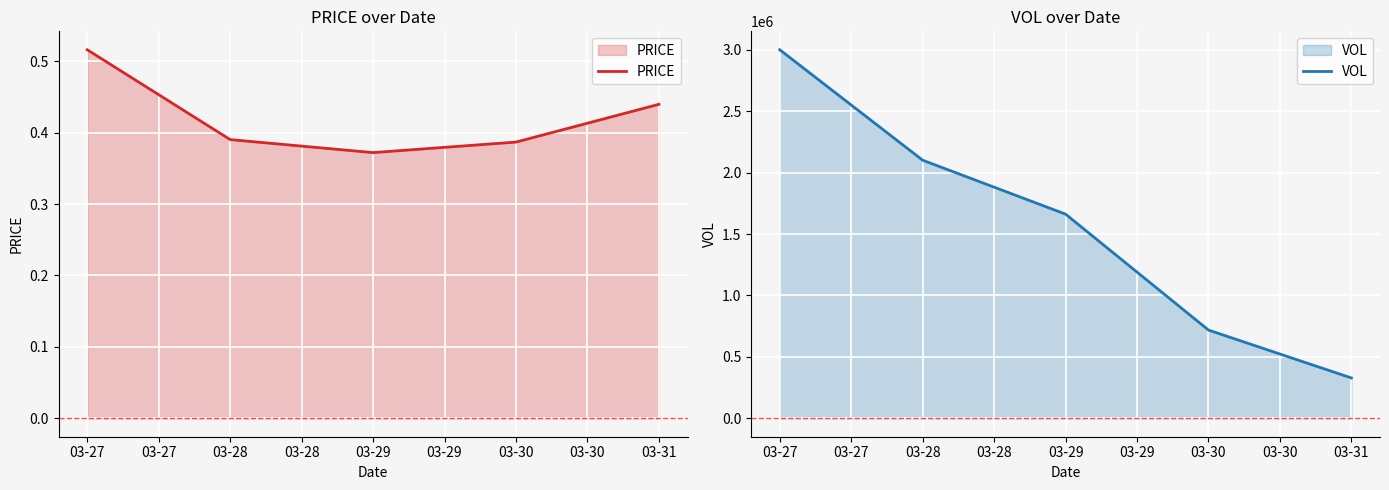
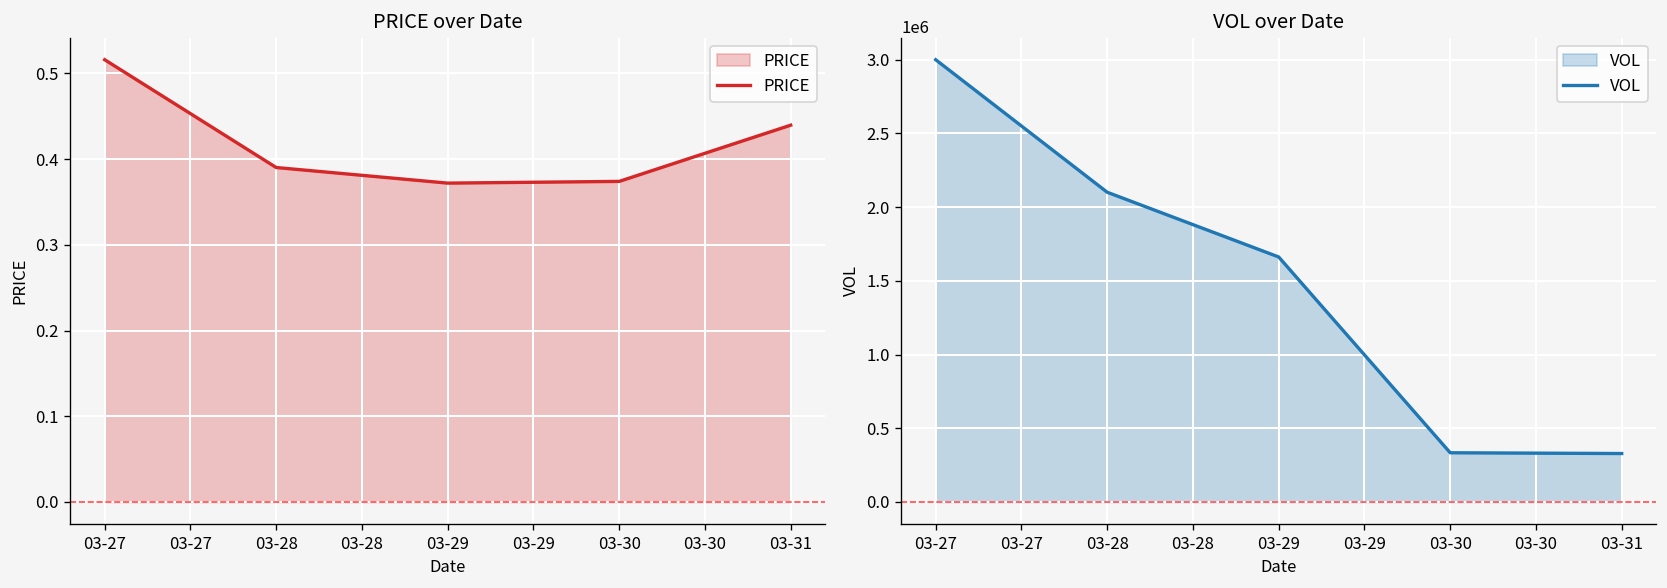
  {
    "PRICE over Date": {
      "03-27": 0.52,
      "03-28": 0.39,
      "03-29": 0.37,
-     "03-30": 0.39,
+     "03-30": 0.37,
      "03-31": 0.44
    },
    "VOL over Date": {
      "03-27": 3000000,
      "03-28": 2100000,
      "03-29": 1660000,
-     "03-30": 720000,
+     "03-30": 330000,
      "03-31": 330000
    }
  }
